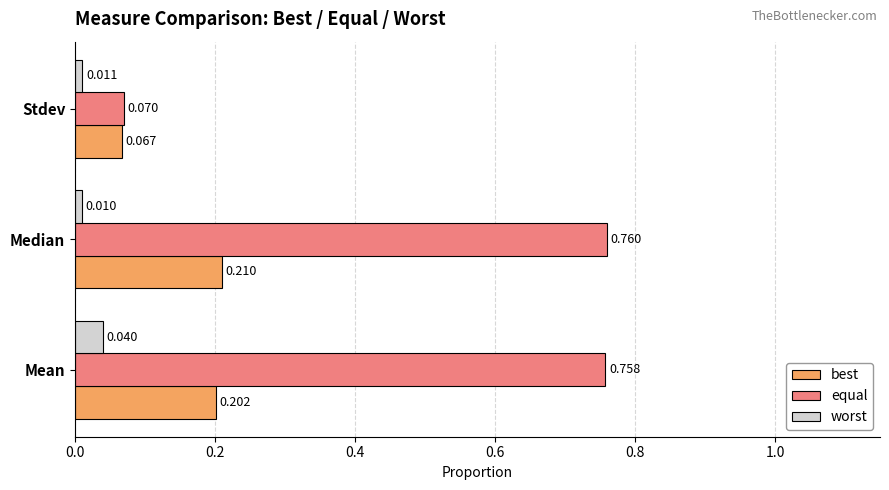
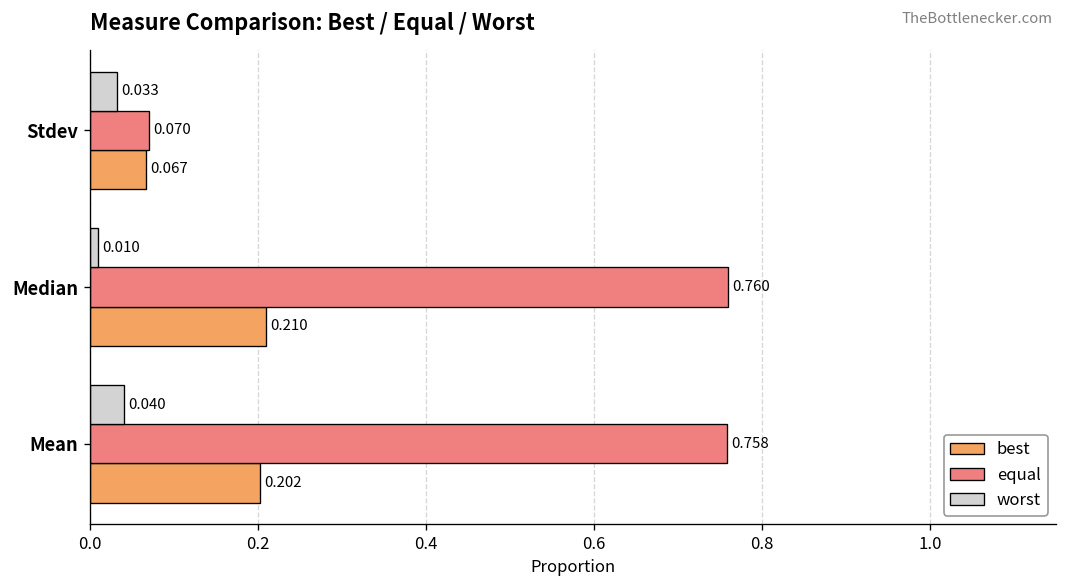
  {
    "worst": {
-     "Stdev": 0.011,
+     "Stdev": 0.033,
      "Median": 0.010,
      "Mean": 0.040
    }
  }
